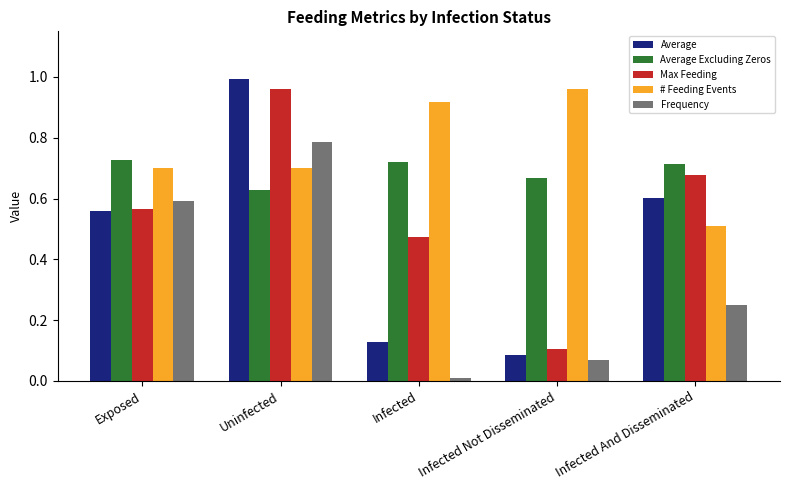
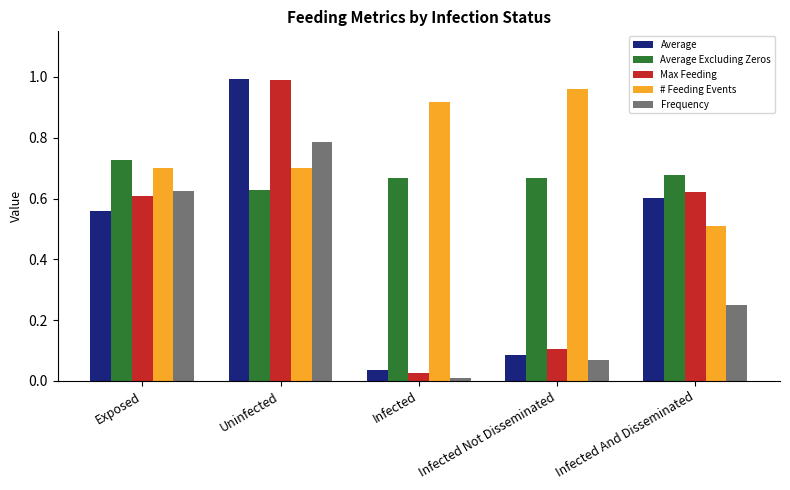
  {
    "Average": {
      "Exposed": 0.56,
      "Uninfected": 0.99,
-     "Infected": 0.13,
+     "Infected": 0.04,
      "Infected Not Disseminated": 0.08,
      "Infected And Disseminated": 0.60
    },
    "Average Excluding Zeros": {
      "Exposed": 0.73,
      "Uninfected": 0.63,
-     "Infected": 0.72,
+     "Infected": 0.67,
      "Infected Not Disseminated": 0.67,
-     "Infected And Disseminated": 0.72
+     "Infected And Disseminated": 0.68
    },
    "Max Feeding": {
-     "Exposed": 0.57,
-     "Uninfected": 0.96,
-     "Infected": 0.47,
+     "Exposed": 0.61,
+     "Uninfected": 0.99,
+     "Infected": 0.02,
      "Infected Not Disseminated": 0.10,
-     "Infected And Disseminated": 0.68
+     "Infected And Disseminated": 0.62
    },
    "# Feeding Events": {
      "Exposed": 0.70,
      "Uninfected": 0.70,
      "Infected": 0.92,
      "Infected Not Disseminated": 0.96,
      "Infected And Disseminated": 0.51
    },
    "Frequency": {
-     "Exposed": 0.59,
+     "Exposed": 0.63,
      "Uninfected": 0.79,
      "Infected": 0.01,
      "Infected Not Disseminated": 0.07,
      "Infected And Disseminated": 0.25
    }
  }
